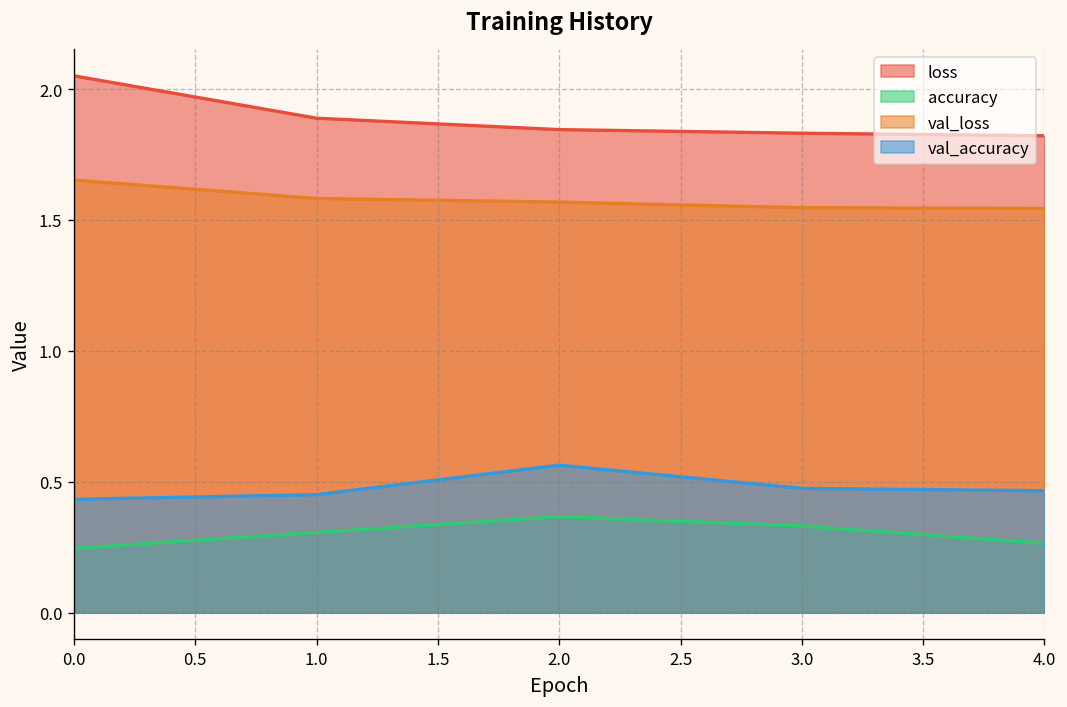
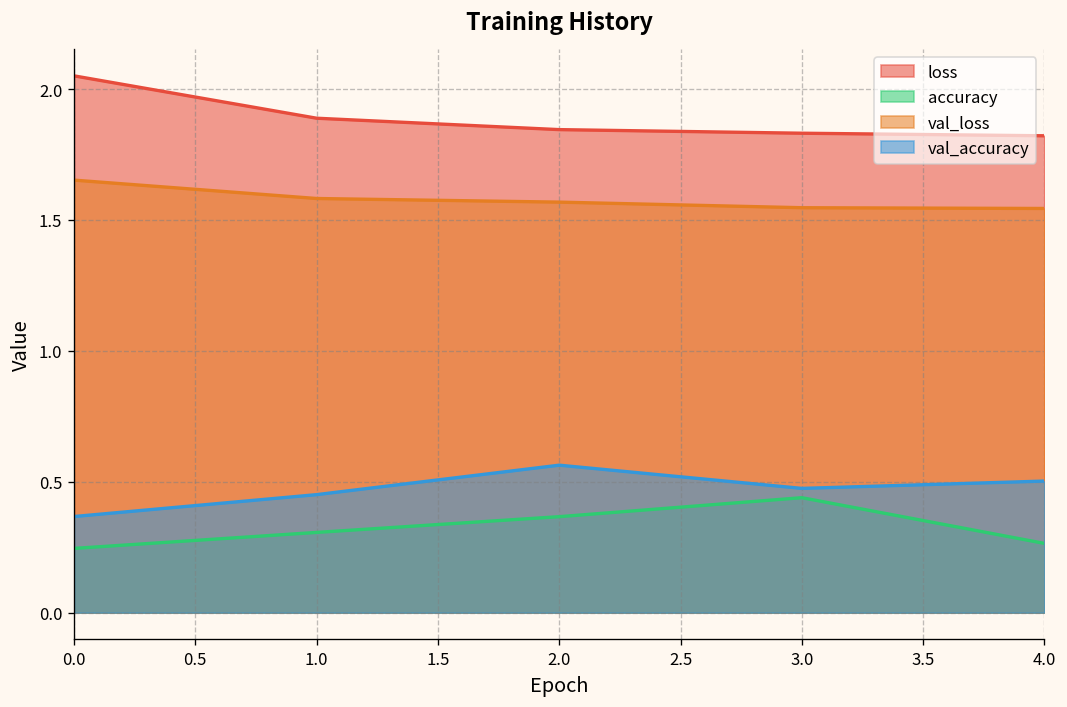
  {
    "accuracy": {
      "0.0": 0.25,
      "1.0": 0.31,
      "2.0": 0.37,
-     "3.0": 0.33,
+     "3.0": 0.44,
      "4.0": 0.26
    },
    "val_accuracy": {
-     "0.0": 0.43,
+     "0.0": 0.37,
      "1.0": 0.45,
      "2.0": 0.56,
      "3.0": 0.47,
-     "4.0": 0.47
+     "4.0": 0.50
    }
  }
